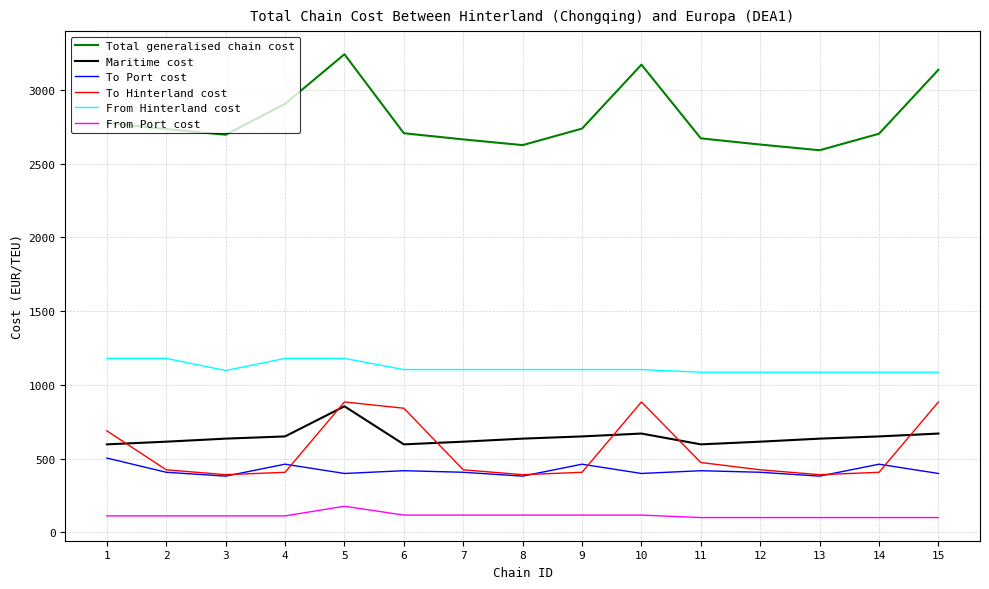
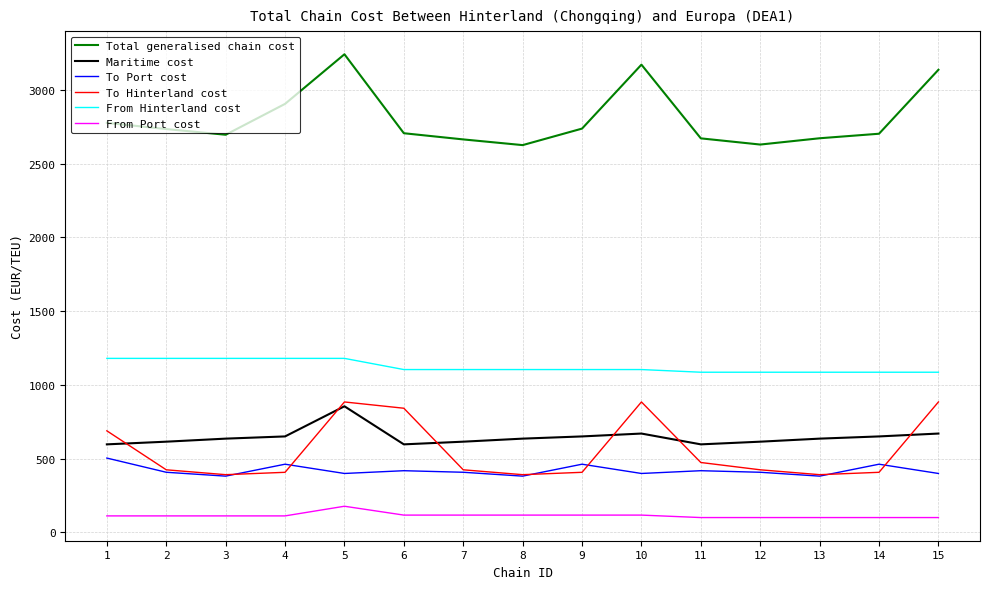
  {
    "Total generalised chain cost": {
      "3": 2700,
      "5": 3240,
      "6": 2710,
      "7": 2670,
      "8": 2630,
      "9": 2740,
      "10": 3170,
      "11": 2670,
      "12": 2630,
-     "13": 2590,
+     "13": 2670,
      "14": 2700,
      "15": 3140
    },
    "Maritime cost": {
      "1": 600,
      "2": 610,
      "3": 640,
      "4": 650,
      "5": 850,
      "6": 600,
      "7": 610,
      "8": 640,
      "9": 650,
      "10": 670,
      "11": 600,
      "12": 610,
      "13": 640,
      "14": 650,
      "15": 670
    },
    "To Port cost": {
      "1": 500,
      "4": 460,
      "5": 400,
      "6": 420,
      "9": 460,
      "10": 400,
      "11": 420,
      "14": 460,
      "15": 400
    },
    "To Hinterland cost": {
      "1": 690,
      "4": 410,
      "5": 880,
      "6": 840,
      "9": 410,
      "10": 880,
      "11": 470,
      "14": 410,
      "15": 880
    },
    "From Hinterland cost": {
      "1": 1180,
      "2": 1180,
-     "3": 1100,
+     "3": 1180,
      "4": 1180,
      "5": 1180,
      "6": 1100,
      "7": 1100,
      "8": 1100,
      "9": 1100,
      "10": 1100,
      "11": 1090,
      "12": 1090,
      "13": 1090,
      "14": 1090,
      "15": 1090
    },
    "From Port cost": {
      "1": 110,
      "2": 110,
      "3": 110,
      "4": 110,
      "5": 180,
      "6": 120,
      "7": 120,
      "8": 120,
      "9": 120,
      "10": 120,
      "11": 100,
      "12": 100,
      "13": 100,
      "14": 100,
      "15": 100
    }
  }
